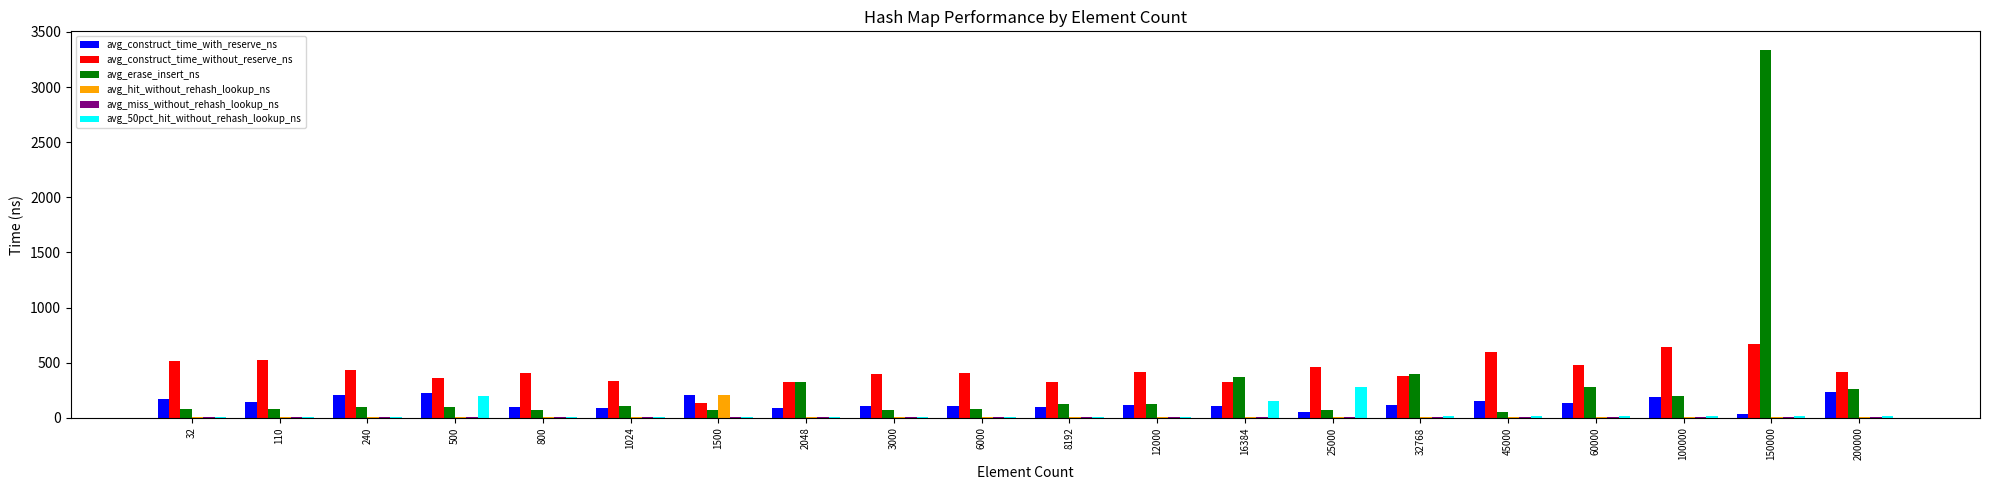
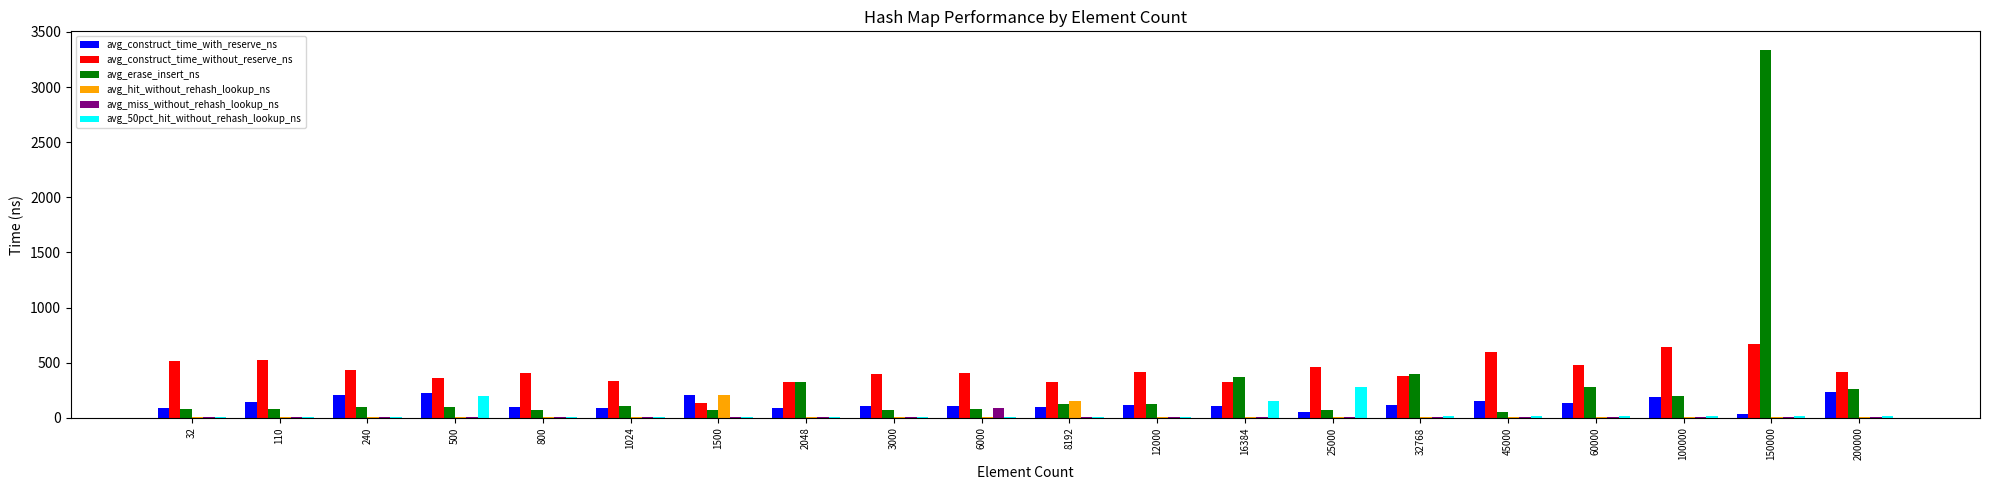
  {
    "avg_construct_time_with_reserve_ns": {
-     "32": 170,
+     "32": 80,
      "110": 140,
      "240": 210,
      "500": 230,
      "800": 100,
      "1024": 90,
      "1500": 200,
      "2048": 90,
      "3000": 110,
      "6000": 110,
      "8192": 100,
      "12000": 120,
      "16384": 110,
      "25000": 50,
      "32768": 120,
      "45000": 150,
      "60000": 130,
      "100000": 190,
      "150000": 40,
      "200000": 230
    },
    "avg_construct_time_without_reserve_ns": {
      "32": 510,
      "110": 520,
      "240": 430,
      "500": 360,
      "800": 410,
      "1024": 340,
      "1500": 140,
      "2048": 320,
      "3000": 400,
      "6000": 400,
      "8192": 320,
      "12000": 410,
      "16384": 320,
      "25000": 460,
      "32768": 380,
      "45000": 590,
      "60000": 470,
      "100000": 640,
      "150000": 670,
      "200000": 410
    },
    "avg_erase_insert_ns": {
      "32": 80,
      "110": 80,
      "240": 90,
      "500": 100,
      "800": 70,
      "1024": 110,
      "1500": 70,
      "2048": 320,
      "3000": 70,
      "6000": 80,
      "8192": 120,
      "12000": 120,
      "16384": 370,
      "25000": 70,
      "32768": 400,
      "45000": 60,
      "60000": 280,
      "100000": 200,
      "150000": 3340,
      "200000": 260
    },
    "avg_hit_without_rehash_lookup_ns": {
      "1500": 200,
-     "8192": 0
+     "8192": 150
    },
    "avg_miss_without_rehash_lookup_ns": {
-     "6000": 0
+     "6000": 90
    },
    "avg_50pct_hit_without_rehash_lookup_ns": {
      "500": 200,
      "16384": 150,
      "25000": 280
    }
  }
